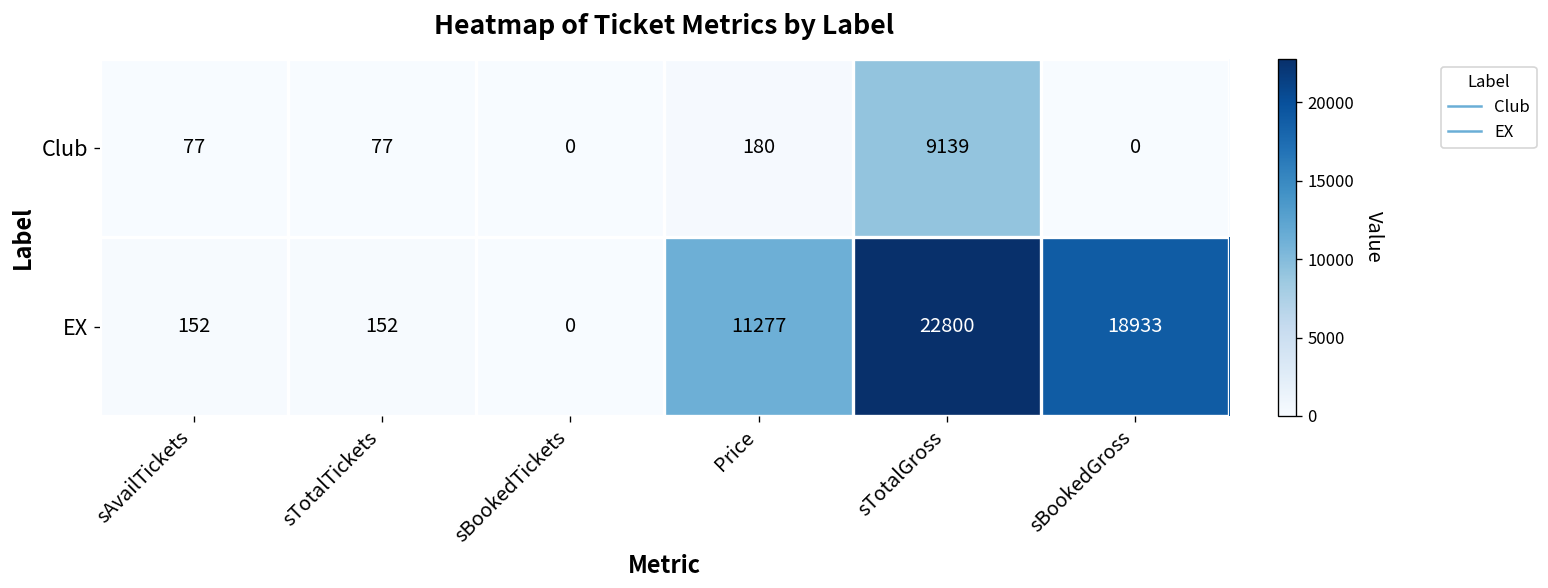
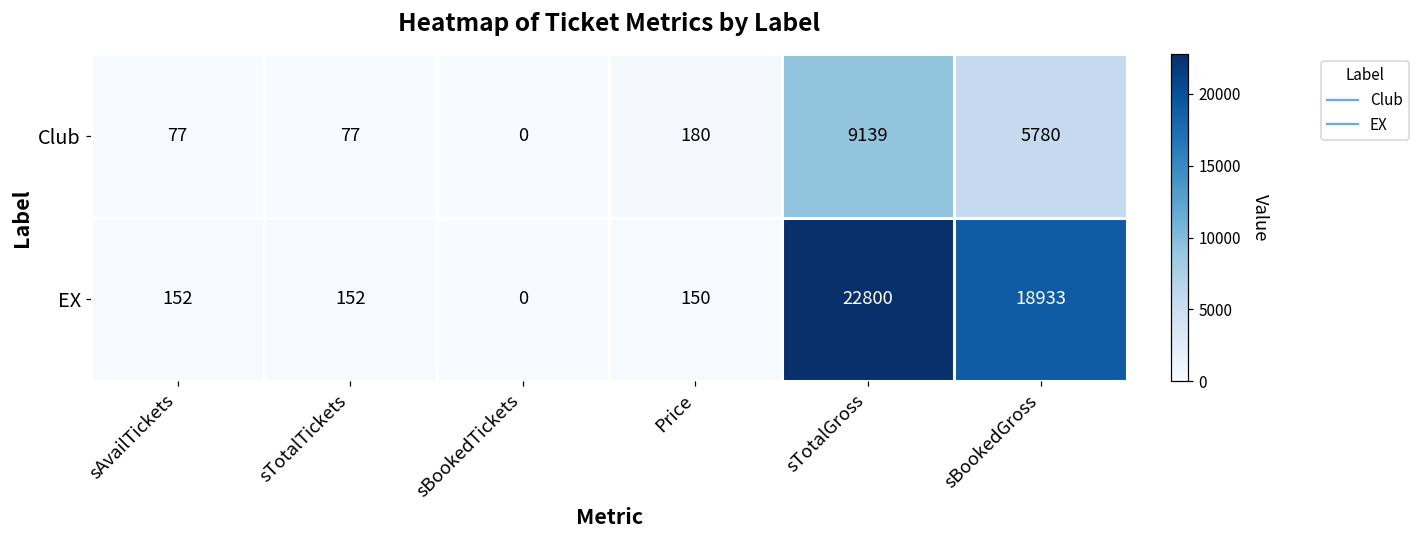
  {
    "Club": {
      "sAvailTickets": 77,
      "sTotalTickets": 77,
      "sBookedTickets": 0,
      "Price": 180,
      "sTotalGross": 9139,
-     "sBookedGross": 0
+     "sBookedGross": 5780
    },
    "EX": {
      "sAvailTickets": 152,
      "sTotalTickets": 152,
      "sBookedTickets": 0,
-     "Price": 11277,
+     "Price": 150,
      "sTotalGross": 22800,
      "sBookedGross": 18933
    }
  }
